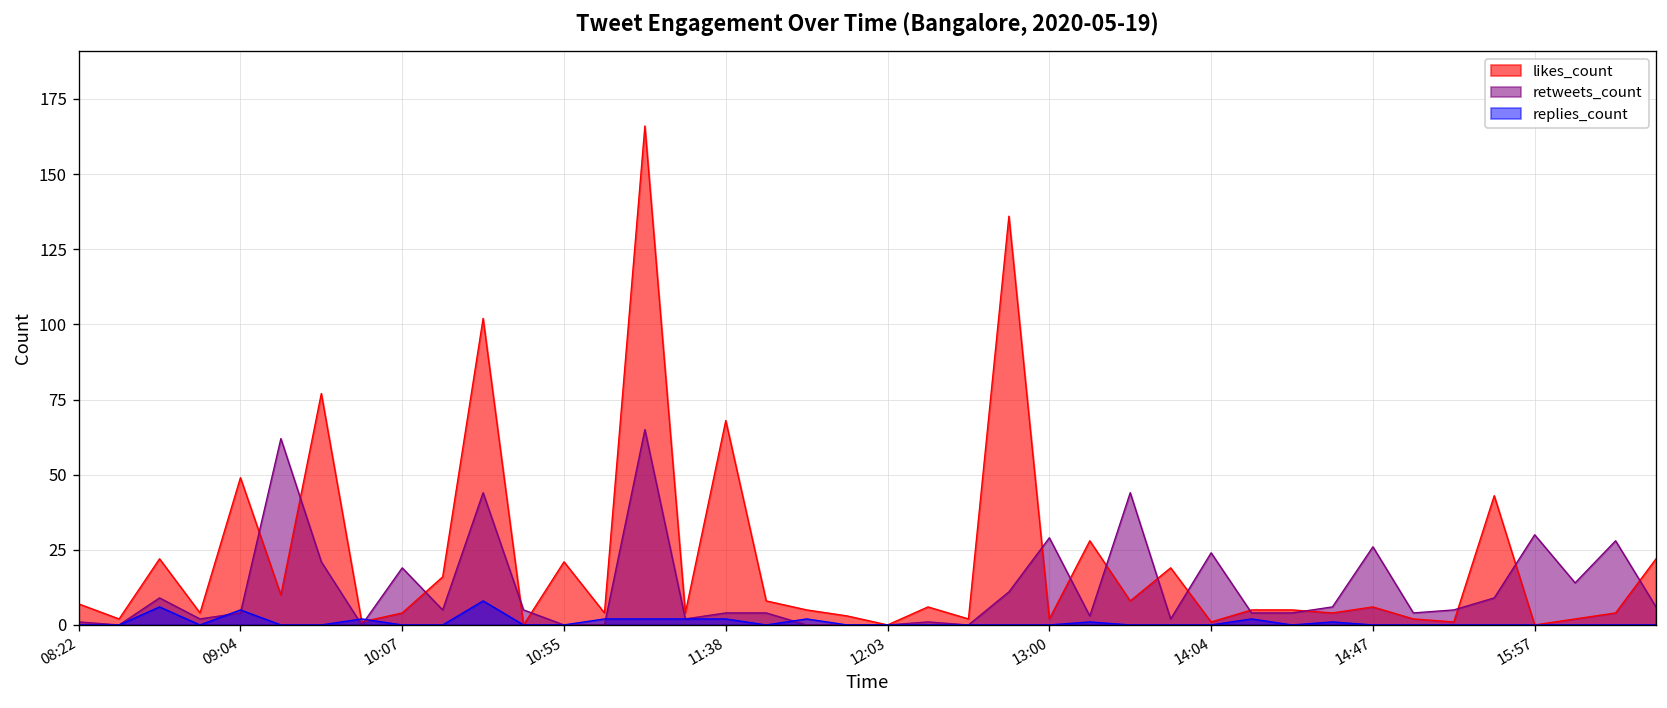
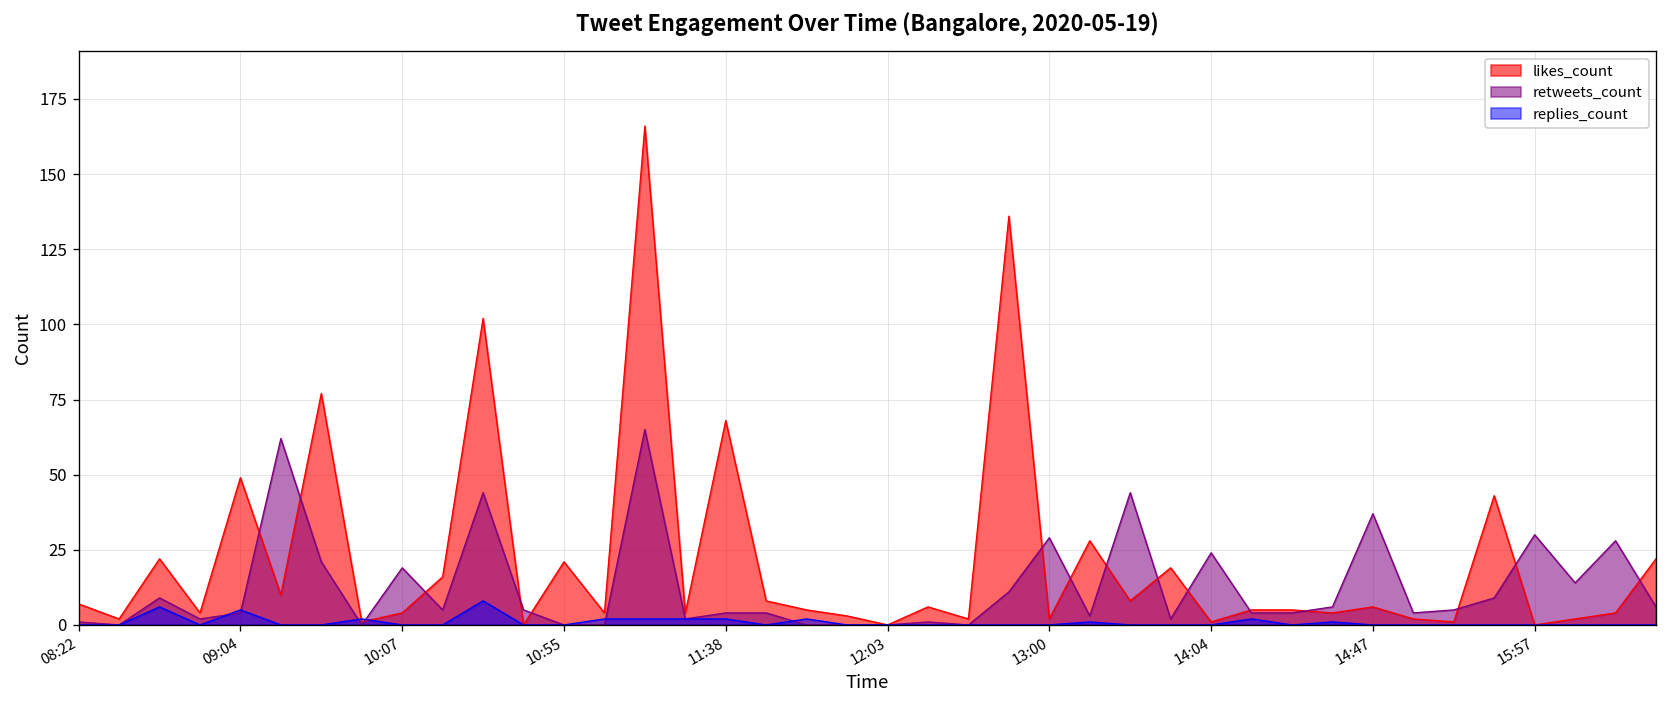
  {
    "likes_count": {
      "08:22": 7,
      "10:07": 4,
      "10:55": 21,
      "11:38": 68,
      "13:00": 2,
      "14:47": 6
    },
    "retweets_count": {
      "10:07": 19,
      "11:38": 4,
      "13:00": 29,
      "14:04": 24,
-     "14:47": 26,
+     "14:47": 37,
      "15:57": 30
    },
    "replies_count": {
      "10:07": 0,
      "11:38": 2,
      "13:00": 0,
      "14:47": 0
    }
  }
